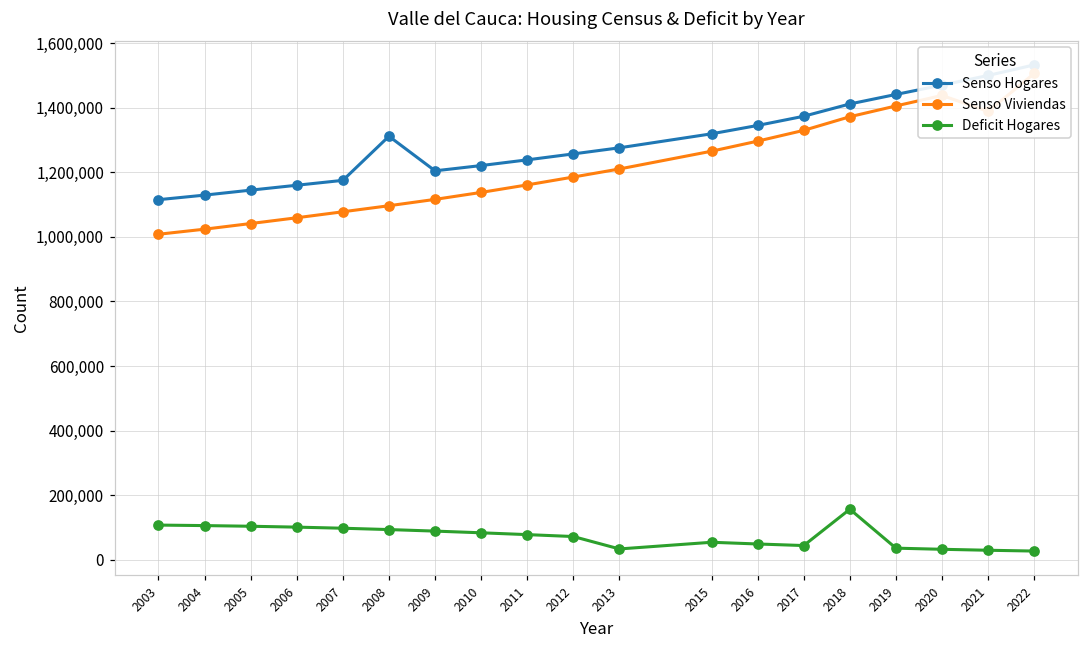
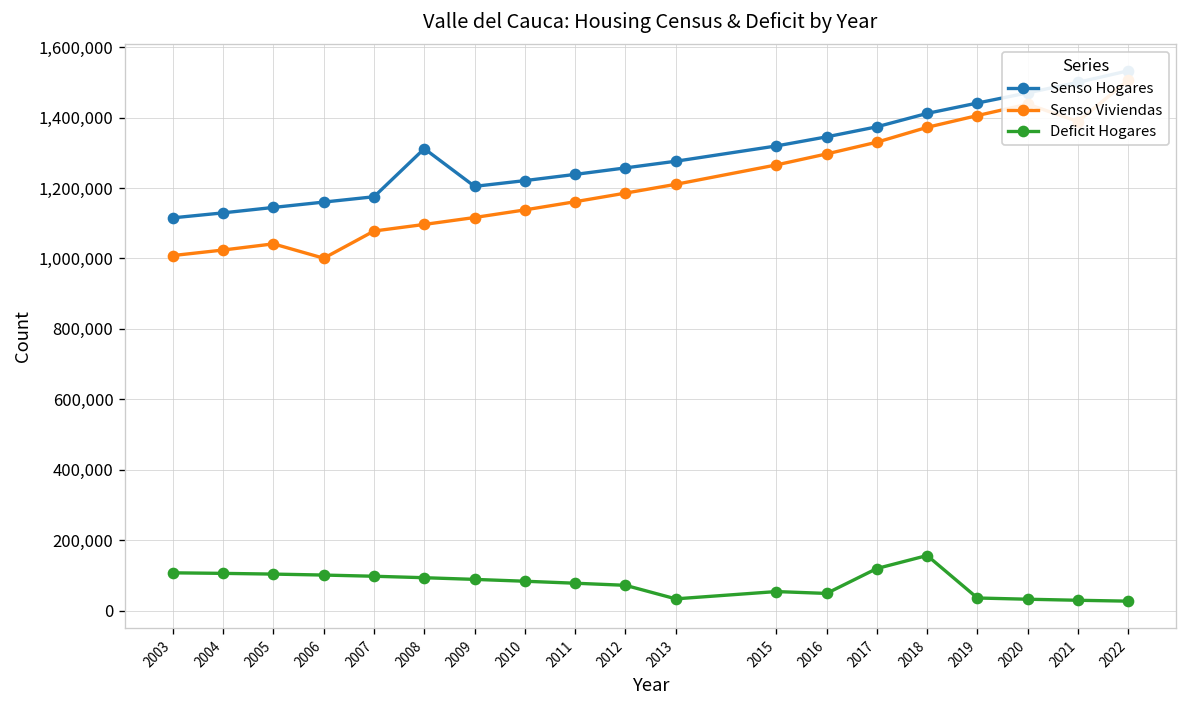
  {
    "Senso Hogares": {
      "2003": "1,120,000",
      "2004": "1,130,000",
      "2005": "1,150,000",
      "2006": "1,160,000",
      "2007": "1,180,000",
      "2008": "1,310,000",
      "2009": "1,200,000",
      "2010": "1,220,000",
      "2011": "1,240,000",
      "2012": "1,260,000",
      "2013": "1,280,000",
      "2015": "1,320,000",
      "2016": "1,350,000",
      "2017": "1,370,000",
      "2018": "1,410,000",
      "2019": "1,440,000"
    },
    "Senso Viviendas": {
      "2003": "1,010,000",
      "2004": "1,020,000",
      "2005": "1,040,000",
-     "2006": "1,060,000",
+     "2006": "1,000,000",
      "2007": "1,080,000",
      "2008": "1,100,000",
      "2009": "1,120,000",
      "2010": "1,140,000",
      "2011": "1,160,000",
      "2012": "1,190,000",
      "2013": "1,210,000",
      "2015": "1,270,000",
      "2016": "1,300,000",
      "2017": "1,330,000",
      "2018": "1,370,000",
      "2019": "1,410,000"
    },
    "Deficit Hogares": {
      "2003": "110,000",
      "2004": "110,000",
      "2005": "100,000",
      "2006": "100,000",
      "2007": "100,000",
      "2008": "90,000",
      "2009": "90,000",
      "2010": "80,000",
      "2011": "80,000",
      "2012": "70,000",
      "2013": "30,000",
      "2015": "50,000",
      "2016": "50,000",
-     "2017": "40,000",
+     "2017": "120,000",
      "2018": "160,000",
      "2019": "40,000",
      "2020": "30,000",
      "2021": "30,000",
      "2022": "30,000"
    }
  }
